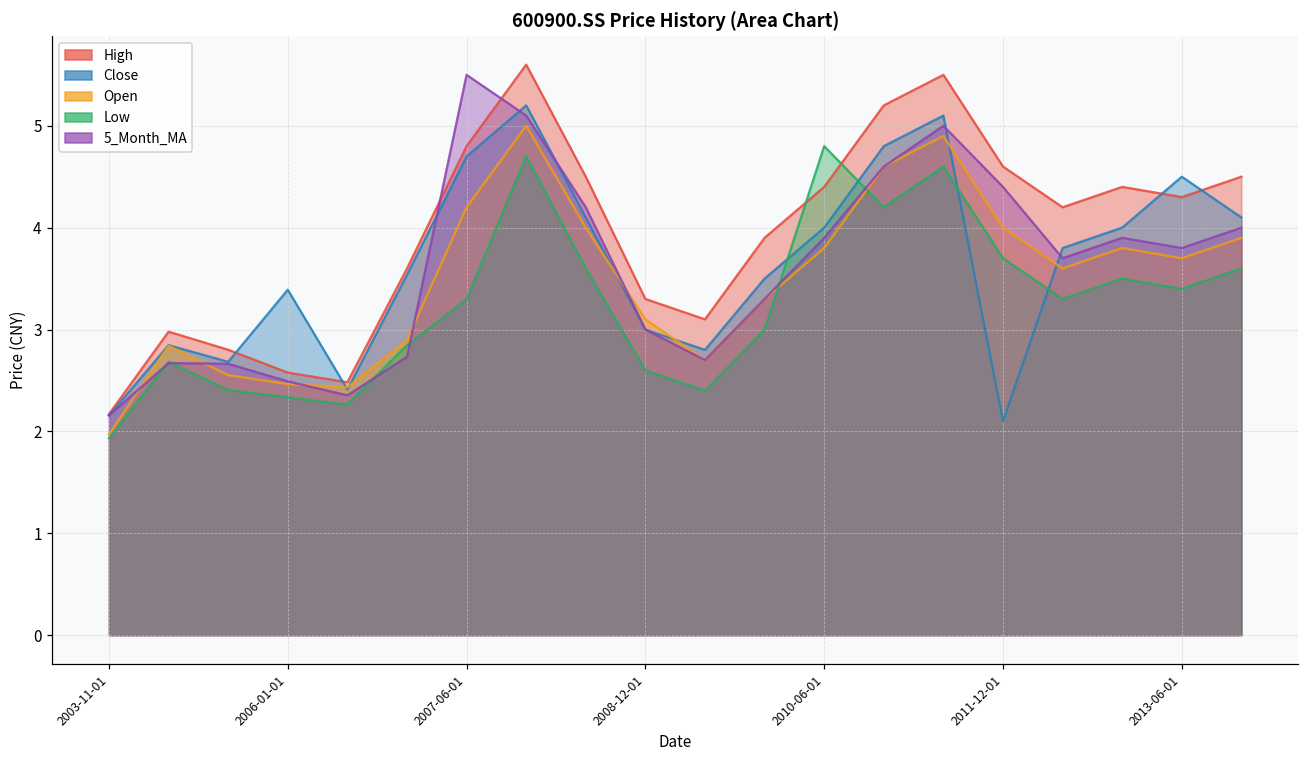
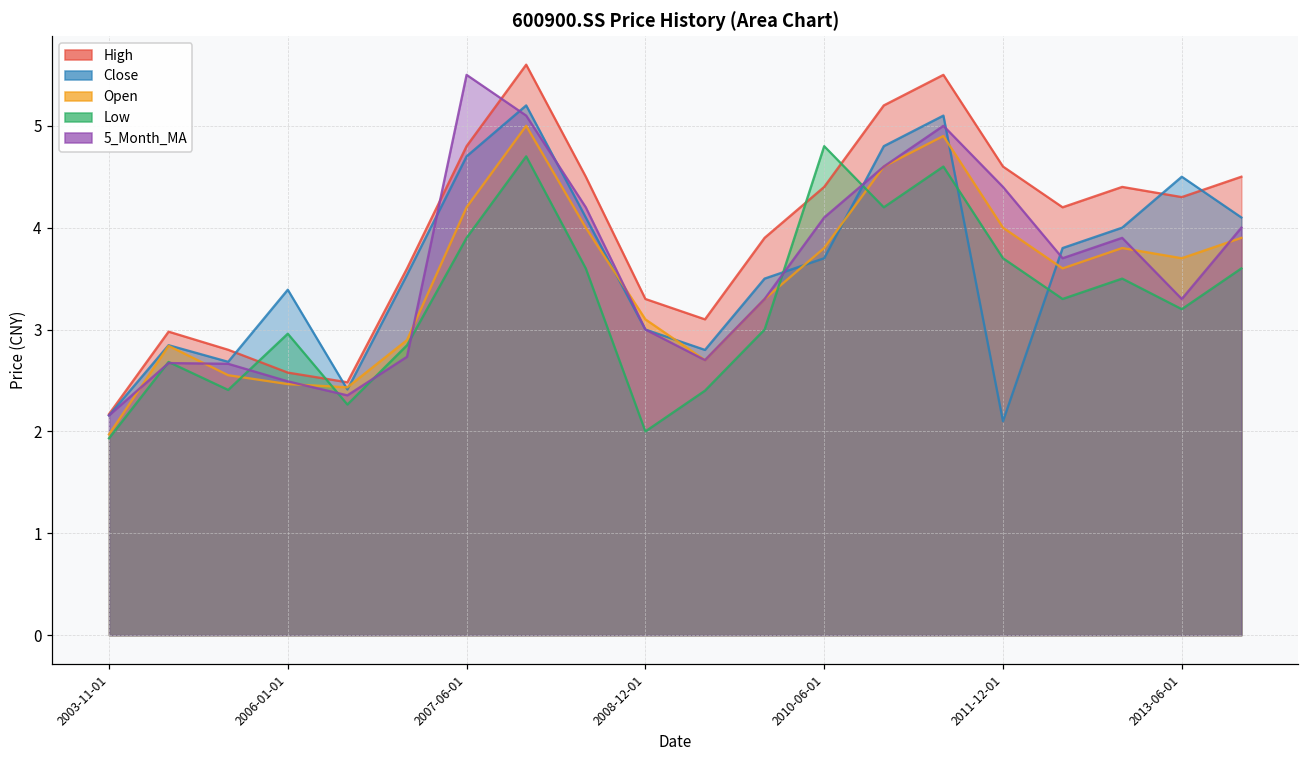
  {
    "Close": {
      "2006-01-01": 3.4,
      "2007-06-01": 4.7,
-     "2010-06-01": 4.0,
+     "2010-06-01": 3.7,
      "2011-12-01": 2.1,
      "2013-06-01": 4.5
    },
    "Low": {
      "2003-11-01": 1.9,
-     "2006-01-01": 2.3,
-     "2007-06-01": 3.3,
-     "2008-12-01": 2.6,
+     "2006-01-01": 3.0,
+     "2007-06-01": 3.9,
+     "2008-12-01": 2.0,
      "2010-06-01": 4.8,
      "2011-12-01": 3.7,
-     "2013-06-01": 3.4
+     "2013-06-01": 3.2
    },
    "5_Month_MA": {
      "2007-06-01": 5.5,
-     "2010-06-01": 3.9,
+     "2010-06-01": 4.1,
      "2011-12-01": 4.4,
-     "2013-06-01": 3.8
+     "2013-06-01": 3.3
    }
  }
